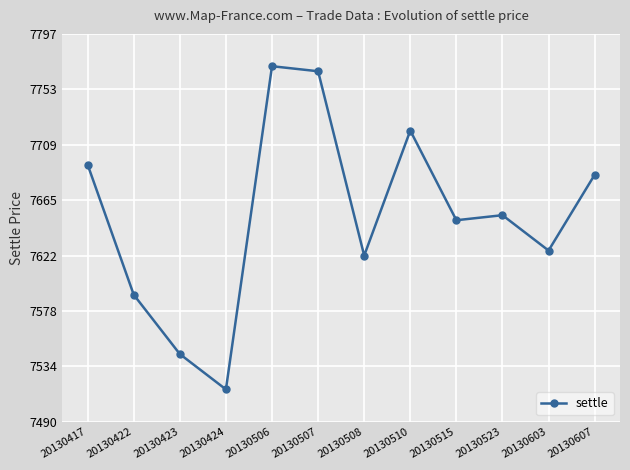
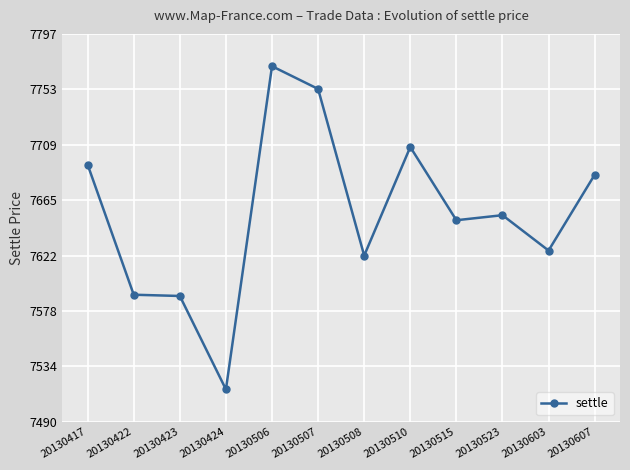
  {
    "20130417": 7694,
    "20130422": 7591,
-   "20130423": 7544,
+   "20130423": 7590,
    "20130424": 7516,
    "20130506": 7772,
-   "20130507": 7768,
+   "20130507": 7754,
    "20130508": 7622,
-   "20130510": 7721,
+   "20130510": 7708,
    "20130515": 7650,
    "20130523": 7654,
    "20130603": 7626,
    "20130607": 7686
  }
